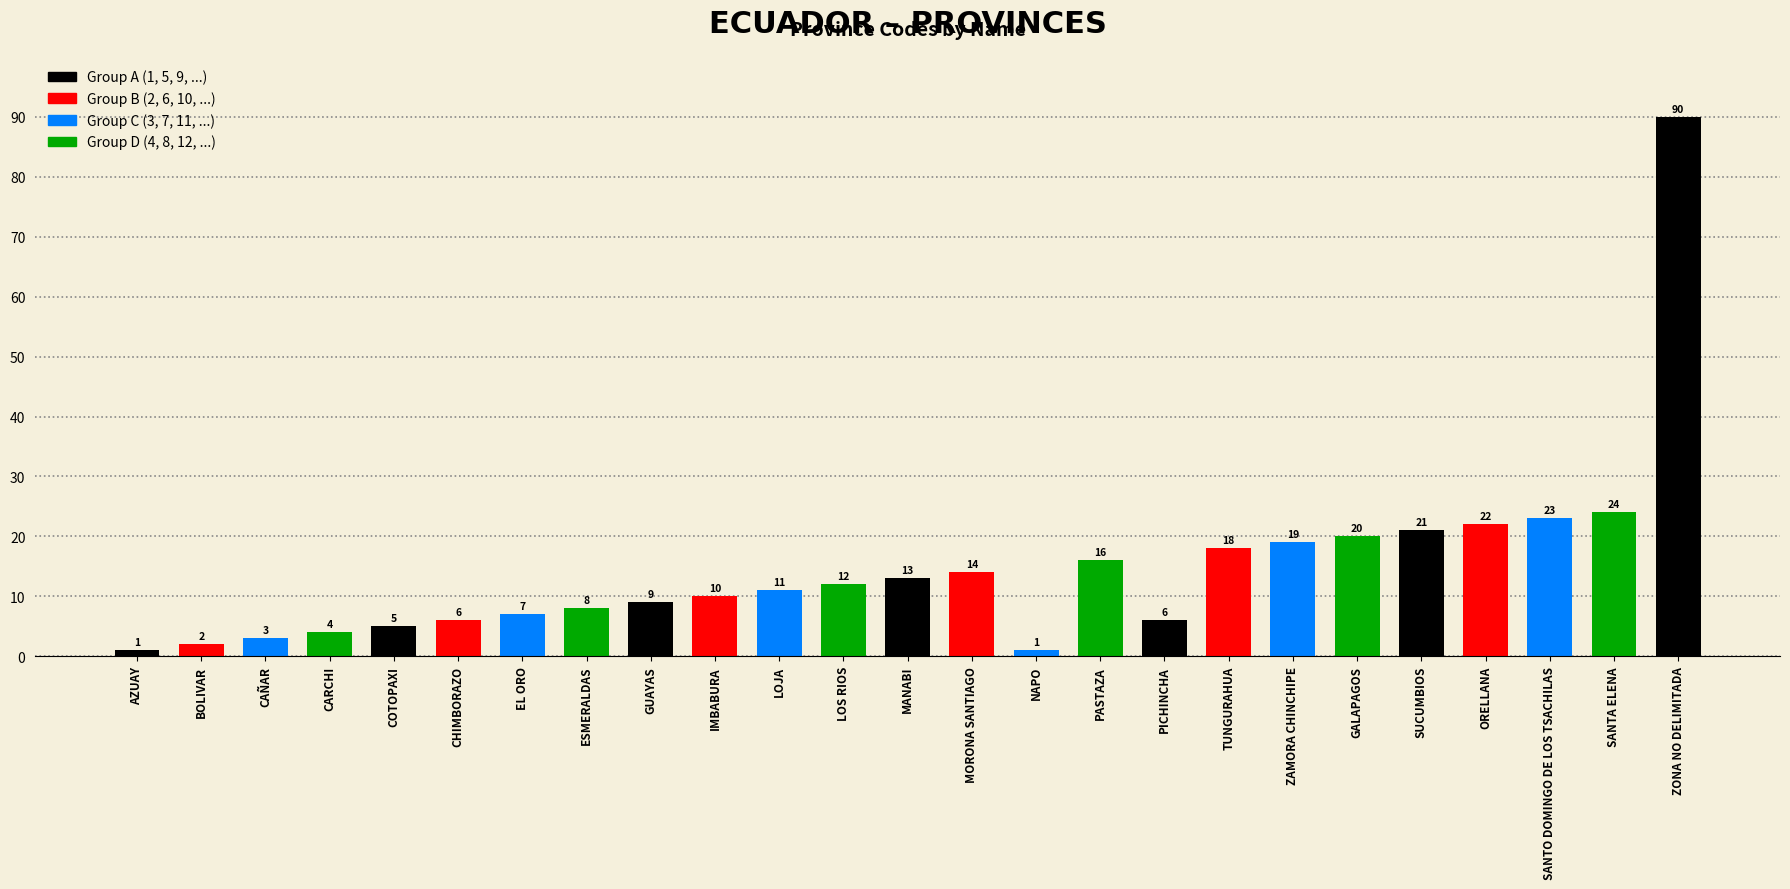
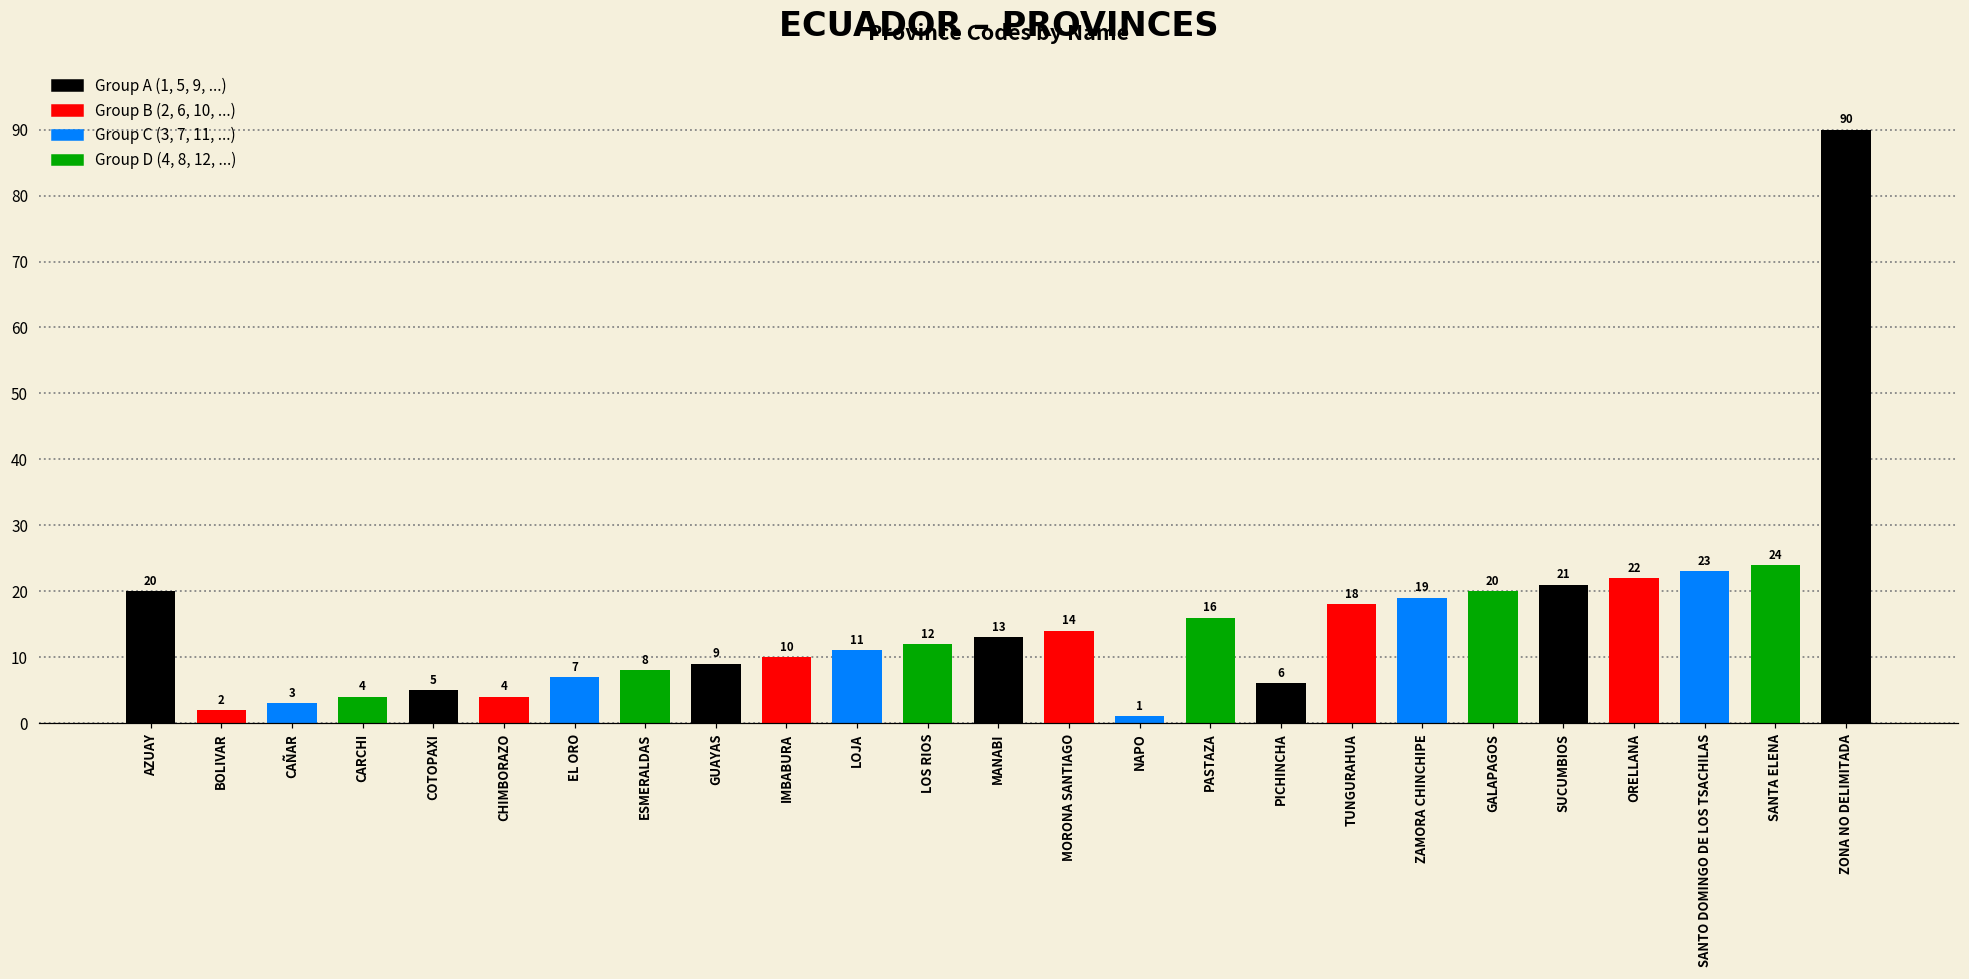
  {
-   "AZUAY": 1,
+   "AZUAY": 20,
    "BOLIVAR": 2,
    "CAÑAR": 3,
    "CARCHI": 4,
    "COTOPAXI": 5,
-   "CHIMBORAZO": 6,
+   "CHIMBORAZO": 4,
    "EL ORO": 7,
    "ESMERALDAS": 8,
    "GUAYAS": 9,
    "IMBABURA": 10,
    "LOJA": 11,
    "LOS RIOS": 12,
    "MANABI": 13,
    "MORONA SANTIAGO": 14,
    "NAPO": 1,
    "PASTAZA": 16,
    "PICHINCHA": 6,
    "TUNGURAHUA": 18,
    "ZAMORA CHINCHIPE": 19,
    "GALAPAGOS": 20,
    "SUCUMBIOS": 21,
    "ORELLANA": 22,
    "SANTO DOMINGO DE LOS TSACHILAS": 23,
    "SANTA ELENA": 24,
    "ZONA NO DELIMITADA": 90
  }
